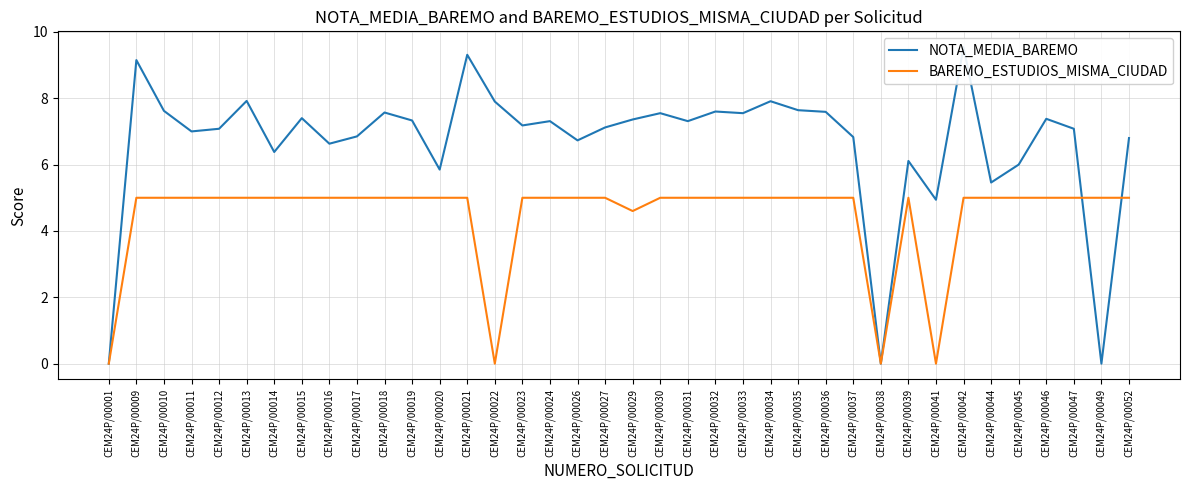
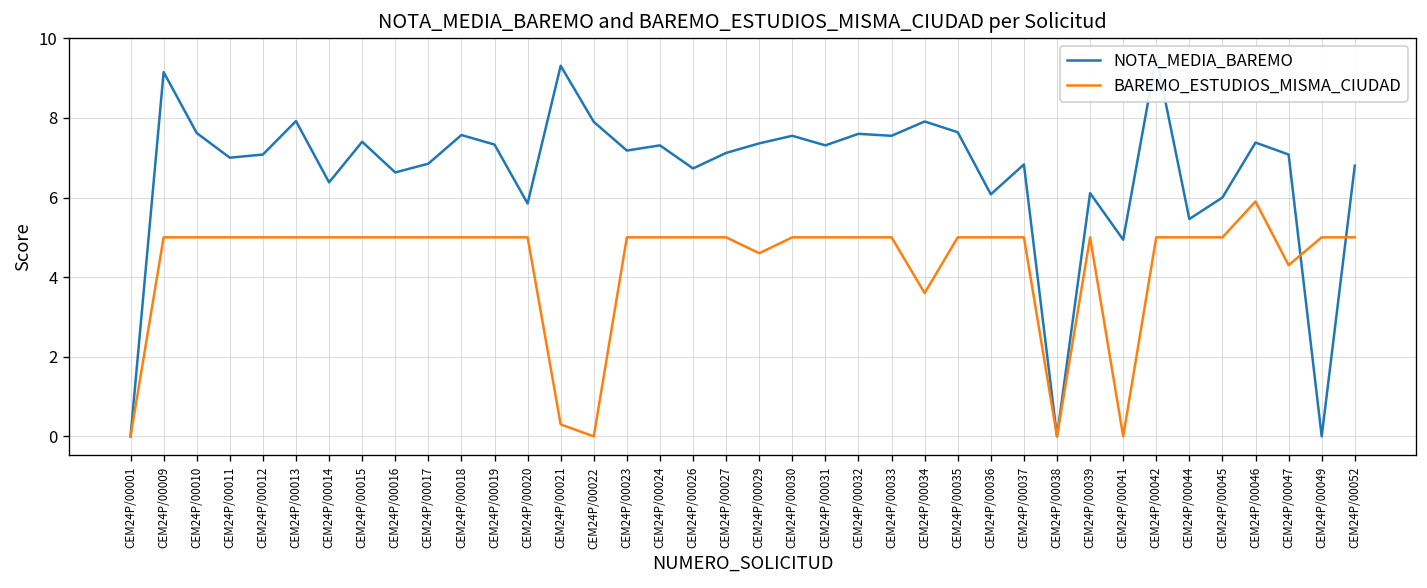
  {
    "NOTA_MEDIA_BAREMO": {
      "CEM24P/00009": 9.2,
      "CEM24P/00010": 7.6,
      "CEM24P/00011": 7.0,
      "CEM24P/00012": 7.1,
      "CEM24P/00013": 7.9,
      "CEM24P/00014": 6.4,
      "CEM24P/00015": 7.4,
      "CEM24P/00016": 6.6,
      "CEM24P/00017": 6.9,
      "CEM24P/00018": 7.6,
      "CEM24P/00019": 7.3,
      "CEM24P/00020": 5.9,
      "CEM24P/00021": 9.3,
      "CEM24P/00022": 7.9,
      "CEM24P/00023": 7.2,
      "CEM24P/00024": 7.3,
      "CEM24P/00026": 6.7,
      "CEM24P/00027": 7.1,
      "CEM24P/00029": 7.4,
      "CEM24P/00030": 7.6,
      "CEM24P/00031": 7.3,
      "CEM24P/00032": 7.6,
      "CEM24P/00033": 7.6,
      "CEM24P/00034": 7.9,
      "CEM24P/00035": 7.6,
-     "CEM24P/00036": 7.6,
+     "CEM24P/00036": 6.1,
      "CEM24P/00037": 6.8,
      "CEM24P/00039": 6.1,
      "CEM24P/00041": 4.9,
      "CEM24P/00044": 5.5,
      "CEM24P/00045": 6.0,
      "CEM24P/00046": 7.4,
      "CEM24P/00047": 7.1,
      "CEM24P/00049": 0.0,
      "CEM24P/00052": 6.8
    },
    "BAREMO_ESTUDIOS_MISMA_CIUDAD": {
      "CEM24P/00009": 5.0,
      "CEM24P/00010": 5.0,
      "CEM24P/00011": 5.0,
      "CEM24P/00012": 5.0,
      "CEM24P/00013": 5.0,
      "CEM24P/00014": 5.0,
      "CEM24P/00015": 5.0,
      "CEM24P/00016": 5.0,
      "CEM24P/00017": 5.0,
      "CEM24P/00018": 5.0,
      "CEM24P/00019": 5.0,
      "CEM24P/00020": 5.0,
-     "CEM24P/00021": 5.0,
+     "CEM24P/00021": 0.3,
      "CEM24P/00022": 0.0,
      "CEM24P/00023": 5.0,
      "CEM24P/00024": 5.0,
      "CEM24P/00026": 5.0,
      "CEM24P/00027": 5.0,
      "CEM24P/00029": 4.6,
      "CEM24P/00030": 5.0,
      "CEM24P/00031": 5.0,
      "CEM24P/00032": 5.0,
      "CEM24P/00033": 5.0,
-     "CEM24P/00034": 5.0,
+     "CEM24P/00034": 3.6,
      "CEM24P/00035": 5.0,
      "CEM24P/00036": 5.0,
      "CEM24P/00037": 5.0,
      "CEM24P/00039": 5.0,
      "CEM24P/00041": 0.0,
      "CEM24P/00042": 5.0,
      "CEM24P/00044": 5.0,
      "CEM24P/00045": 5.0,
-     "CEM24P/00046": 5.0,
-     "CEM24P/00047": 5.0,
+     "CEM24P/00046": 5.9,
+     "CEM24P/00047": 4.3,
      "CEM24P/00049": 5.0,
      "CEM24P/00052": 5.0
    }
  }
